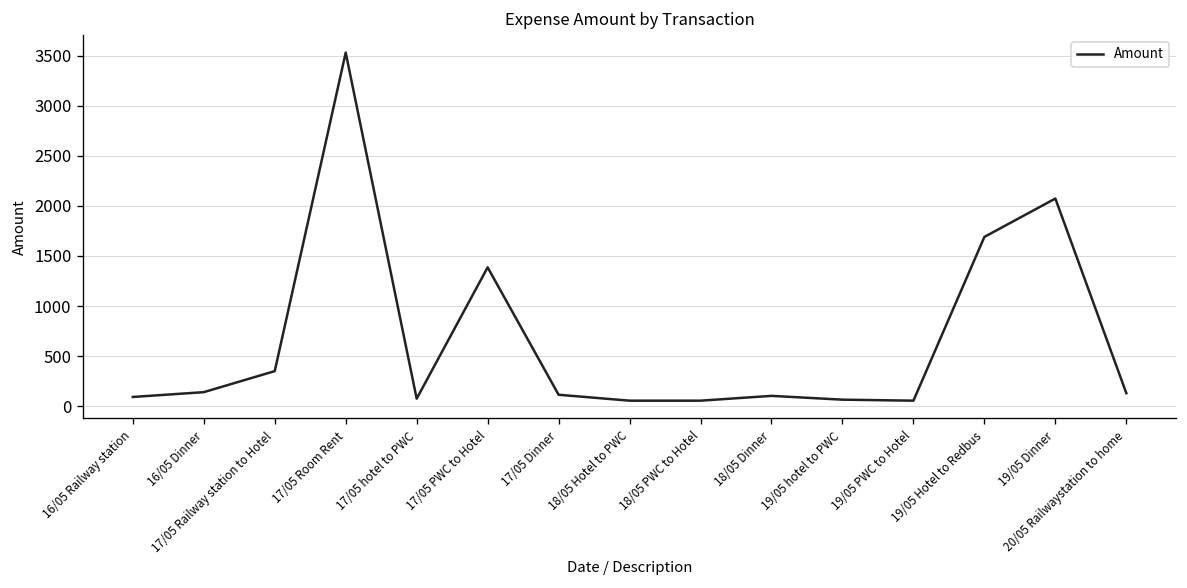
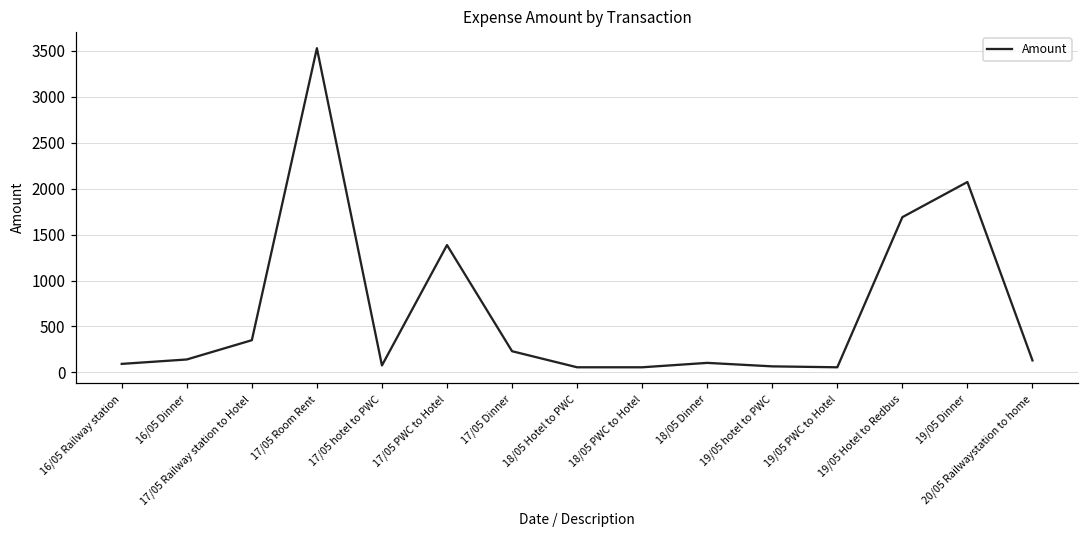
  {
    "16/05 Railway station": 100,
    "16/05 Dinner": 100,
    "17/05 Railway station to Hotel": 400,
    "17/05 Room Rent": 3500,
    "17/05 hotel to PWC": 100,
    "17/05 PWC to Hotel": 1400,
-   "17/05 Dinner": 100,
+   "17/05 Dinner": 200,
    "18/05 Hotel to PWC": 100,
    "18/05 PWC to Hotel": 100,
    "18/05 Dinner": 100,
    "19/05 hotel to PWC": 100,
    "19/05 PWC to Hotel": 100,
    "19/05 Hotel to Redbus": 1700,
    "19/05 Dinner": 2100,
    "20/05 Railwaystation to home": 100
  }
